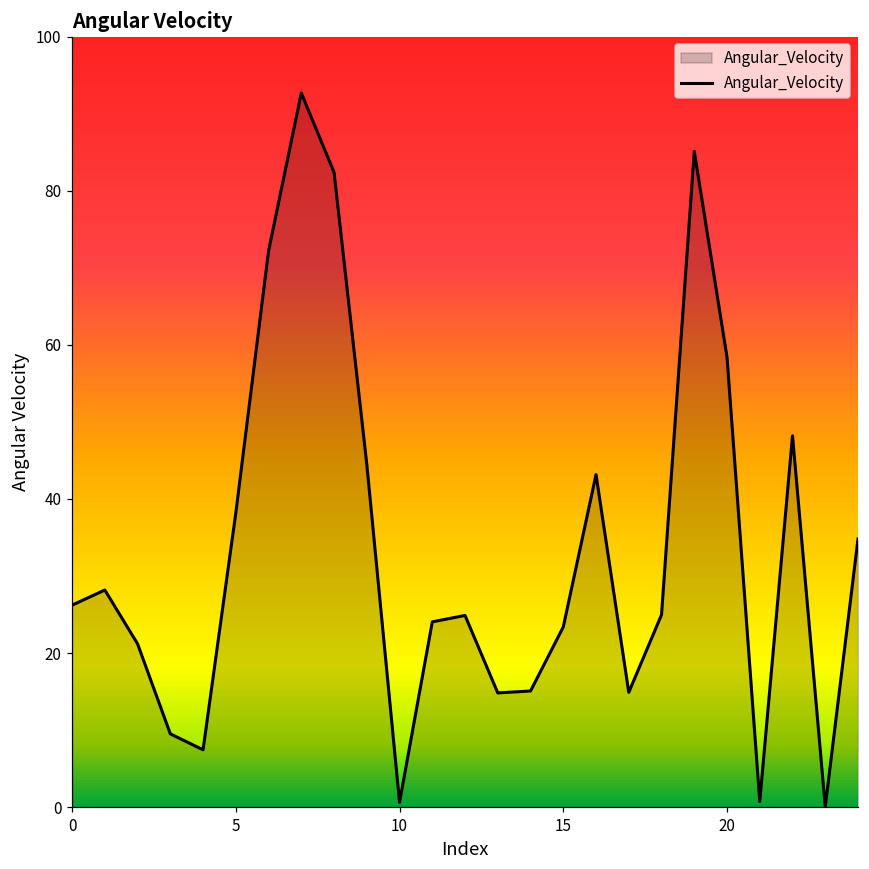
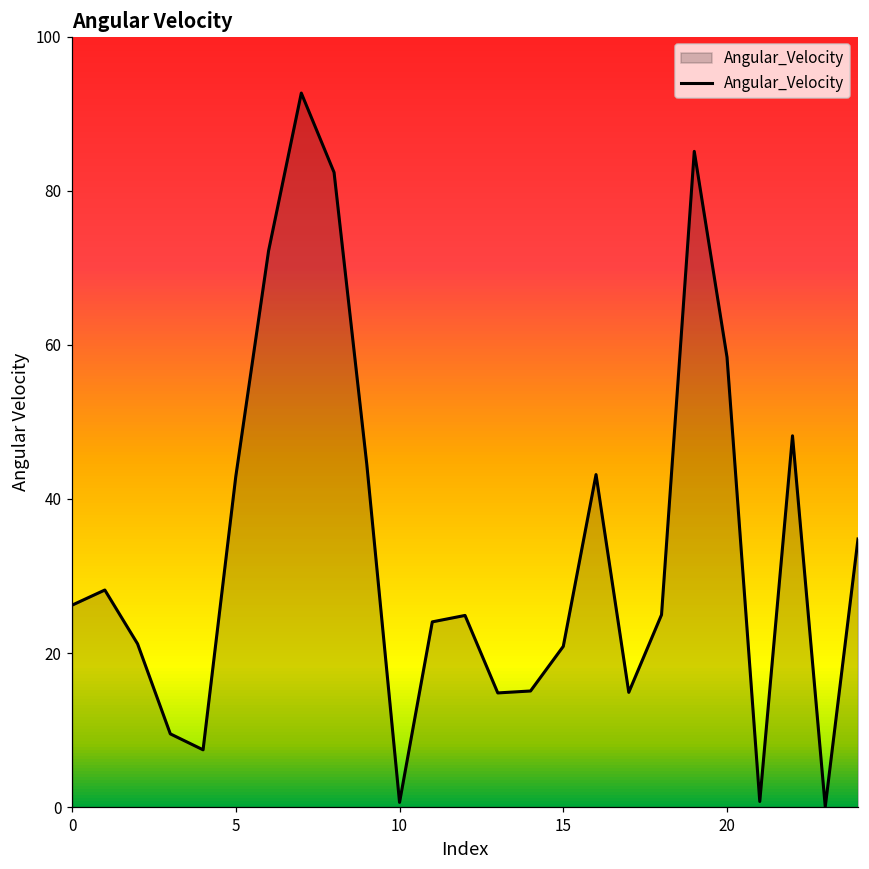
  {
    "0": 26,
-   "5": 38,
+   "5": 43,
    "10": 1,
-   "15": 23,
+   "15": 21,
    "20": 58
  }
